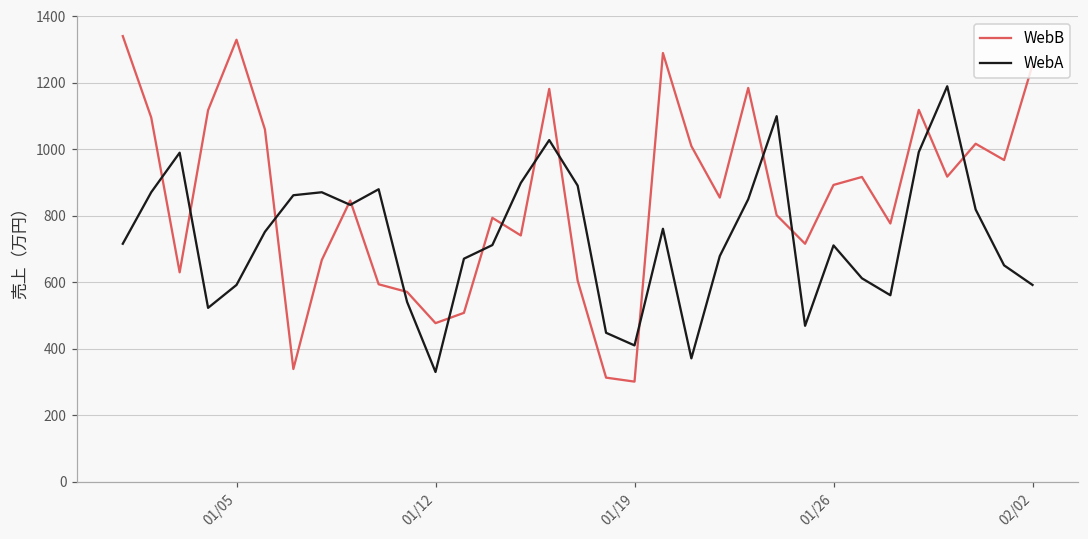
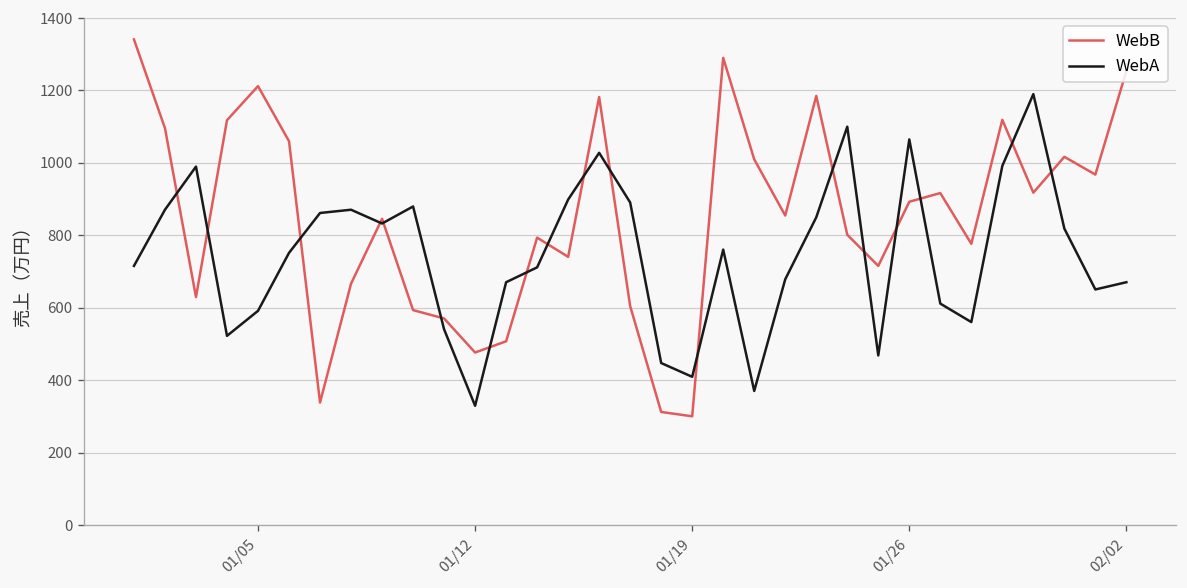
  {
    "WebB": {
-     "01/05": 1330,
+     "01/05": 1210,
      "01/12": 480,
      "01/19": 300,
      "01/26": 890
    },
    "WebA": {
      "01/05": 590,
      "01/12": 330,
      "01/19": 410,
-     "01/26": 710,
-     "02/02": 590
+     "01/26": 1070,
+     "02/02": 670
    }
  }
